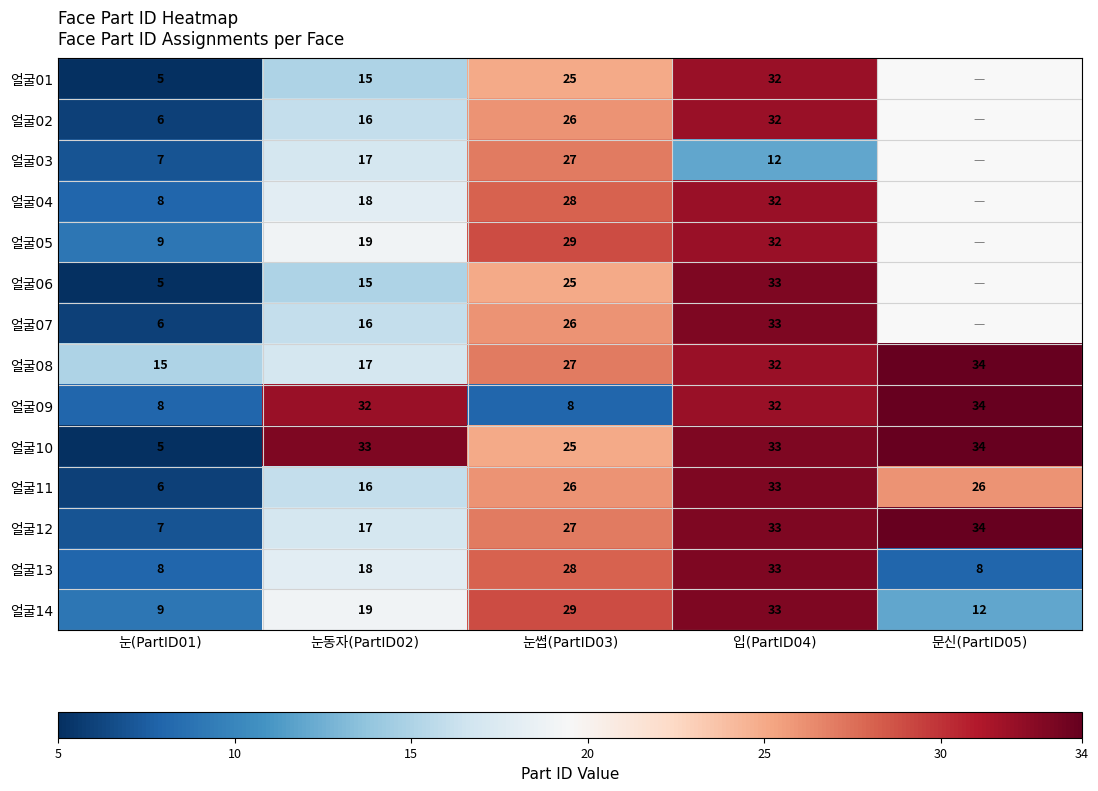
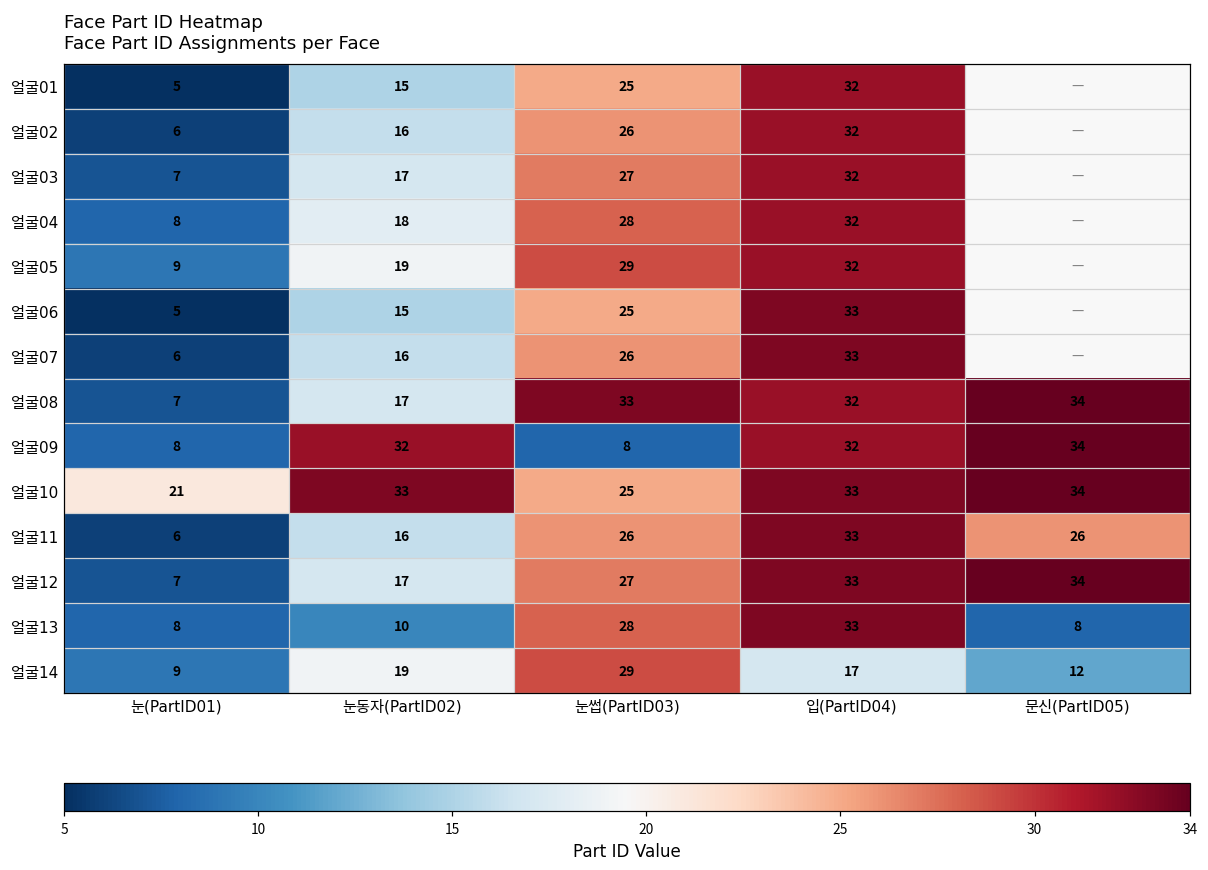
  {
    "얼굴01": {
      "눈(PartID01)": 5,
      "눈동자(PartID02)": 15,
      "눈썹(PartID03)": 25,
      "입(PartID04)": 32
    },
    "얼굴02": {
      "눈(PartID01)": 6,
      "눈동자(PartID02)": 16,
      "눈썹(PartID03)": 26,
      "입(PartID04)": 32
    },
    "얼굴03": {
      "눈(PartID01)": 7,
      "눈동자(PartID02)": 17,
      "눈썹(PartID03)": 27,
-     "입(PartID04)": 12
+     "입(PartID04)": 32
    },
    "얼굴04": {
      "눈(PartID01)": 8,
      "눈동자(PartID02)": 18,
      "눈썹(PartID03)": 28,
      "입(PartID04)": 32
    },
    "얼굴05": {
      "눈(PartID01)": 9,
      "눈동자(PartID02)": 19,
      "눈썹(PartID03)": 29,
      "입(PartID04)": 32
    },
    "얼굴06": {
      "눈(PartID01)": 5,
      "눈동자(PartID02)": 15,
      "눈썹(PartID03)": 25,
      "입(PartID04)": 33
    },
    "얼굴07": {
      "눈(PartID01)": 6,
      "눈동자(PartID02)": 16,
      "눈썹(PartID03)": 26,
      "입(PartID04)": 33
    },
    "얼굴08": {
-     "눈(PartID01)": 15,
+     "눈(PartID01)": 7,
      "눈동자(PartID02)": 17,
-     "눈썹(PartID03)": 27,
+     "눈썹(PartID03)": 33,
      "입(PartID04)": 32,
      "문신(PartID05)": 34
    },
    "얼굴09": {
      "눈(PartID01)": 8,
      "눈동자(PartID02)": 32,
      "눈썹(PartID03)": 8,
      "입(PartID04)": 32,
      "문신(PartID05)": 34
    },
    "얼굴10": {
-     "눈(PartID01)": 5,
+     "눈(PartID01)": 21,
      "눈동자(PartID02)": 33,
      "눈썹(PartID03)": 25,
      "입(PartID04)": 33,
      "문신(PartID05)": 34
    },
    "얼굴11": {
      "눈(PartID01)": 6,
      "눈동자(PartID02)": 16,
      "눈썹(PartID03)": 26,
      "입(PartID04)": 33,
      "문신(PartID05)": 26
    },
    "얼굴12": {
      "눈(PartID01)": 7,
      "눈동자(PartID02)": 17,
      "눈썹(PartID03)": 27,
      "입(PartID04)": 33,
      "문신(PartID05)": 34
    },
    "얼굴13": {
      "눈(PartID01)": 8,
-     "눈동자(PartID02)": 18,
+     "눈동자(PartID02)": 10,
      "눈썹(PartID03)": 28,
      "입(PartID04)": 33,
      "문신(PartID05)": 8
    },
    "얼굴14": {
      "눈(PartID01)": 9,
      "눈동자(PartID02)": 19,
      "눈썹(PartID03)": 29,
-     "입(PartID04)": 33,
+     "입(PartID04)": 17,
      "문신(PartID05)": 12
    }
  }
